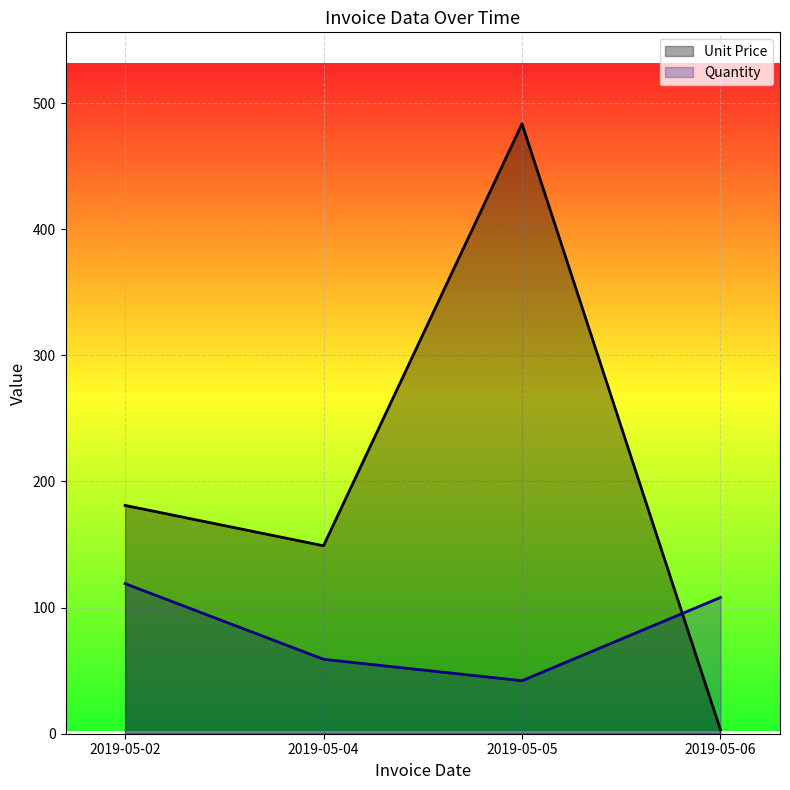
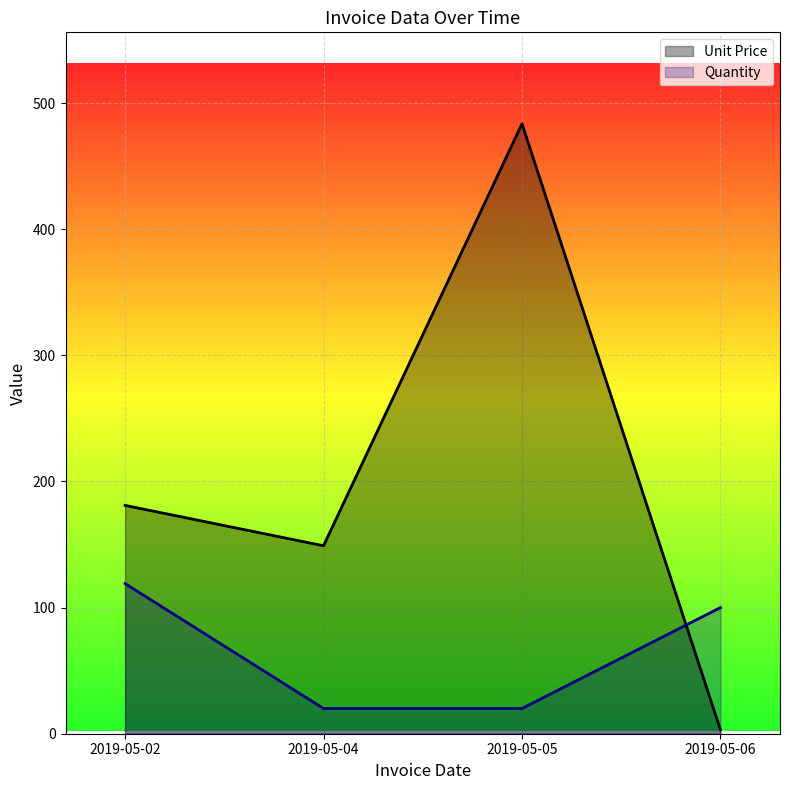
  {
    "Unit Price": {
      "2019-05-02": 181,
      "2019-05-04": 149,
      "2019-05-05": 484,
      "2019-05-06": 3
    },
    "Quantity": {
      "2019-05-02": 119,
-     "2019-05-04": 59,
-     "2019-05-05": 42,
-     "2019-05-06": 108
+     "2019-05-04": 20,
+     "2019-05-05": 20,
+     "2019-05-06": 100
    }
  }
